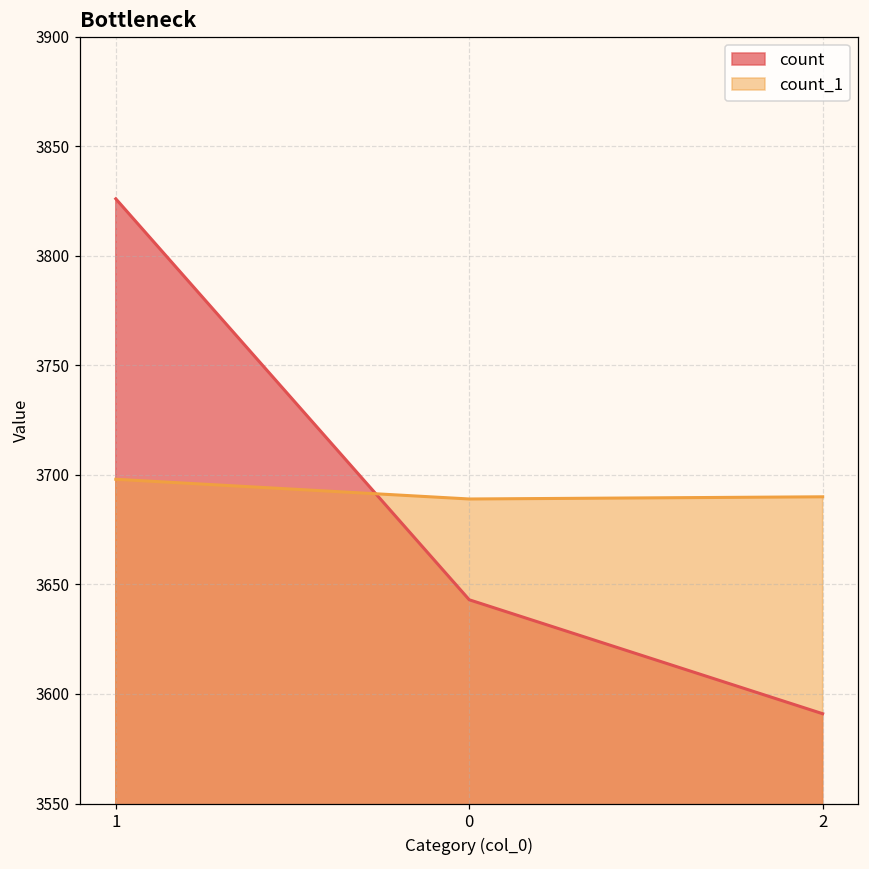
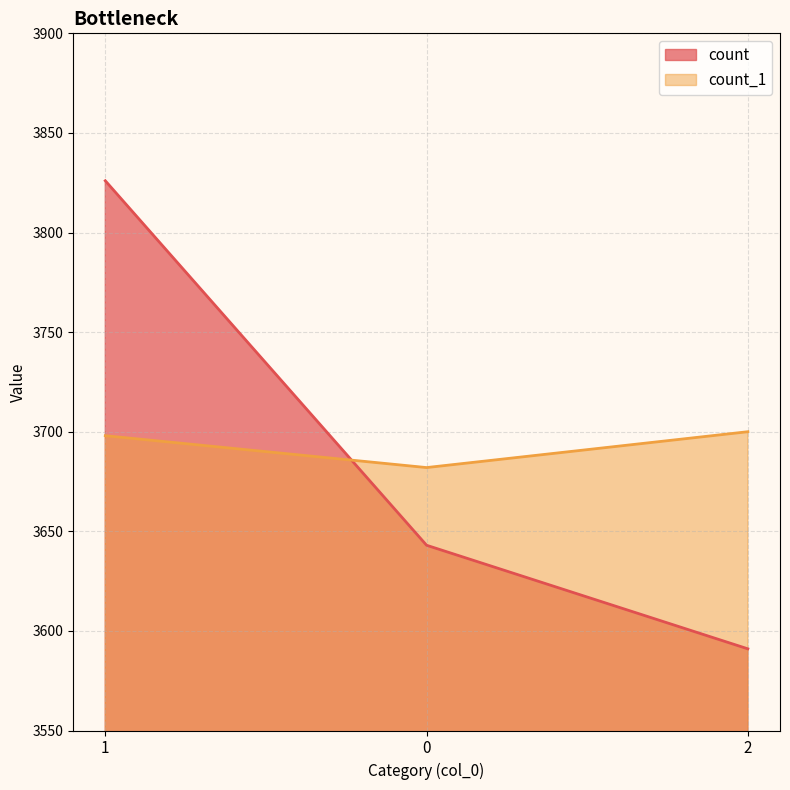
  {
    "count": {
      "1": 3826,
      "0": 3643,
      "2": 3591
    },
    "count_1": {
      "1": 3698,
-     "0": 3689,
-     "2": 3690
+     "0": 3682,
+     "2": 3700
    }
  }
